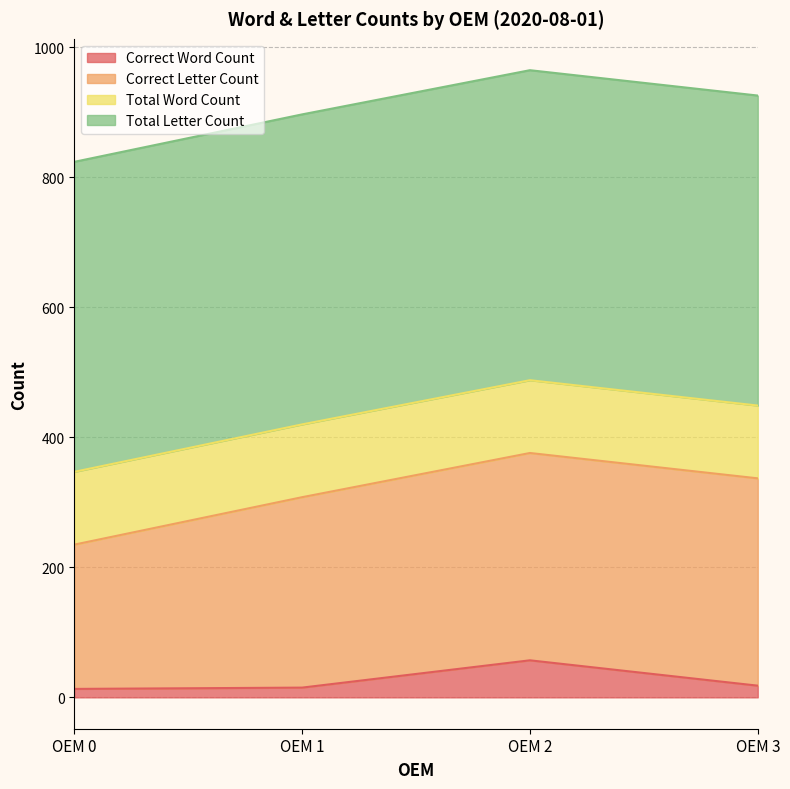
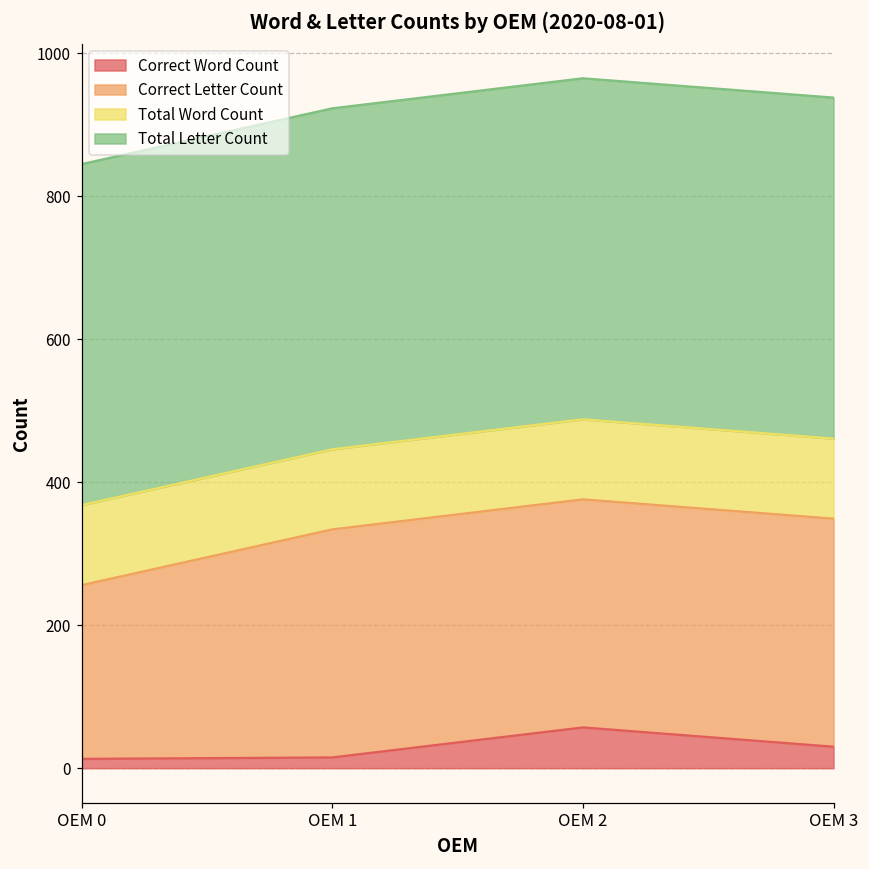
  {
    "Correct Word Count": {
      "OEM 0": 10,
      "OEM 1": 20,
      "OEM 2": 60,
-     "OEM 3": 20
+     "OEM 3": 30
    },
    "Correct Letter Count": {
-     "OEM 0": 220,
-     "OEM 1": 290,
+     "OEM 0": 240,
+     "OEM 1": 320,
      "OEM 2": 320,
      "OEM 3": 320
    },
    "Total Word Count": {
      "OEM 0": 110,
      "OEM 1": 110,
      "OEM 2": 110,
      "OEM 3": 110
    },
    "Total Letter Count": {
      "OEM 0": 480,
      "OEM 1": 480,
      "OEM 2": 480,
      "OEM 3": 480
    }
  }
